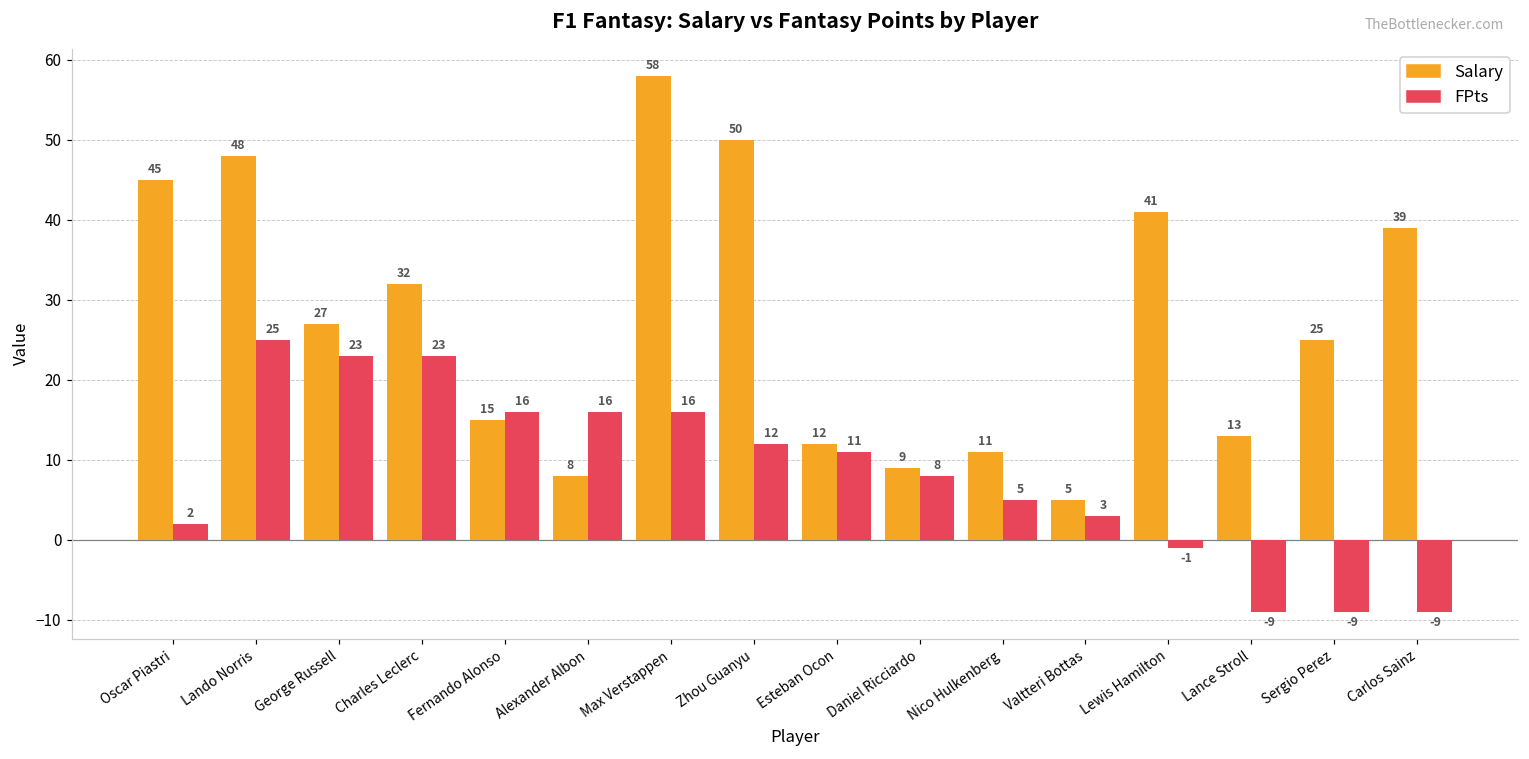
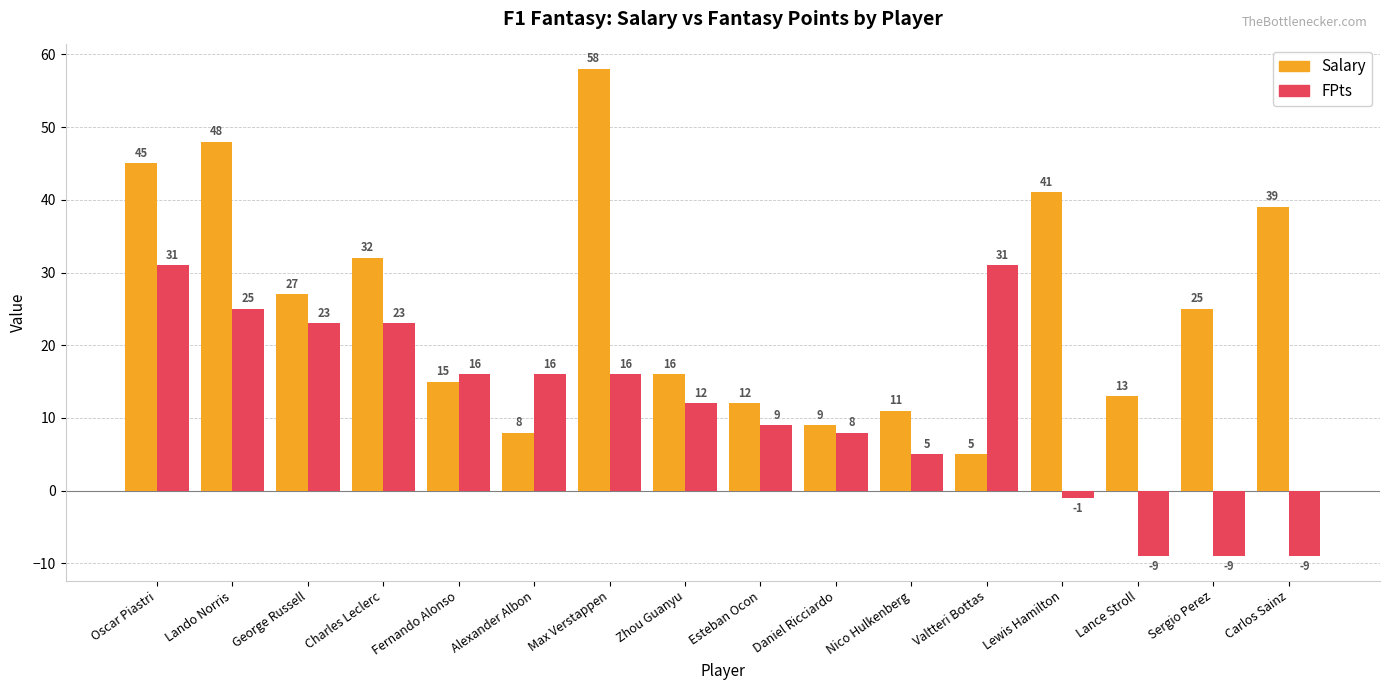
  {
    "Salary": {
      "Oscar Piastri": 45,
      "Lando Norris": 48,
      "George Russell": 27,
      "Charles Leclerc": 32,
      "Fernando Alonso": 15,
      "Alexander Albon": 8,
      "Max Verstappen": 58,
-     "Zhou Guanyu": 50,
+     "Zhou Guanyu": 16,
      "Esteban Ocon": 12,
      "Daniel Ricciardo": 9,
      "Nico Hulkenberg": 11,
      "Valtteri Bottas": 5,
      "Lewis Hamilton": 41,
      "Lance Stroll": 13,
      "Sergio Perez": 25,
      "Carlos Sainz": 39
    },
    "FPts": {
-     "Oscar Piastri": 2,
+     "Oscar Piastri": 31,
      "Lando Norris": 25,
      "George Russell": 23,
      "Charles Leclerc": 23,
      "Fernando Alonso": 16,
      "Alexander Albon": 16,
      "Max Verstappen": 16,
      "Zhou Guanyu": 12,
-     "Esteban Ocon": 11,
+     "Esteban Ocon": 9,
      "Daniel Ricciardo": 8,
      "Nico Hulkenberg": 5,
-     "Valtteri Bottas": 3,
+     "Valtteri Bottas": 31,
      "Lewis Hamilton": -1,
      "Lance Stroll": -9,
      "Sergio Perez": -9,
      "Carlos Sainz": -9
    }
  }
